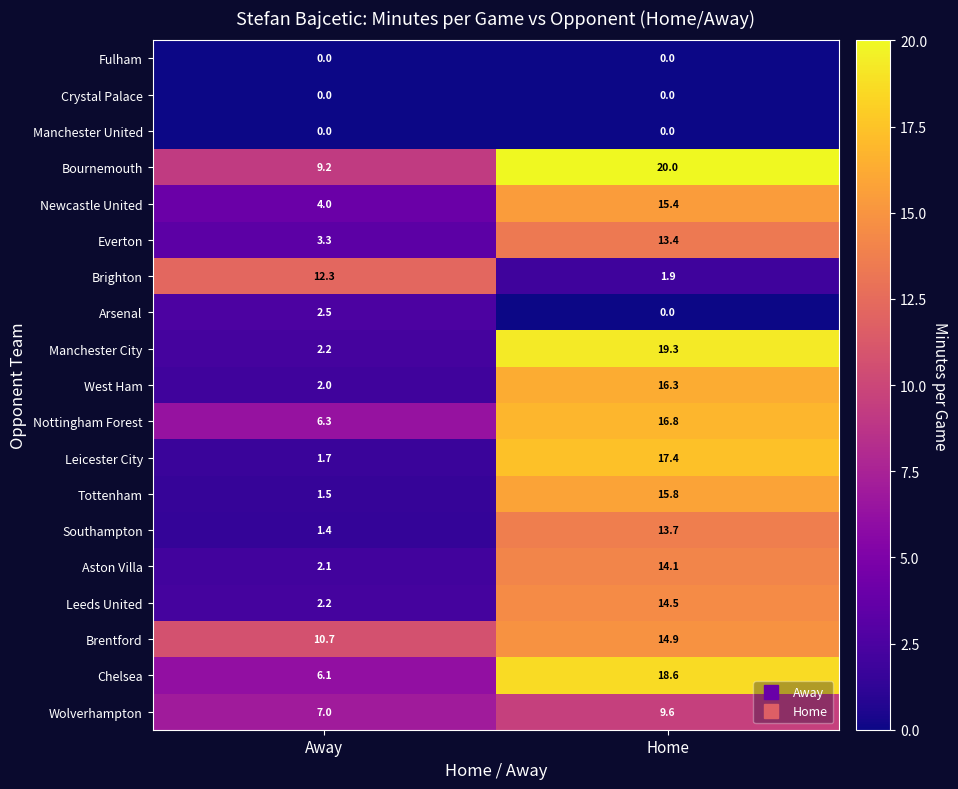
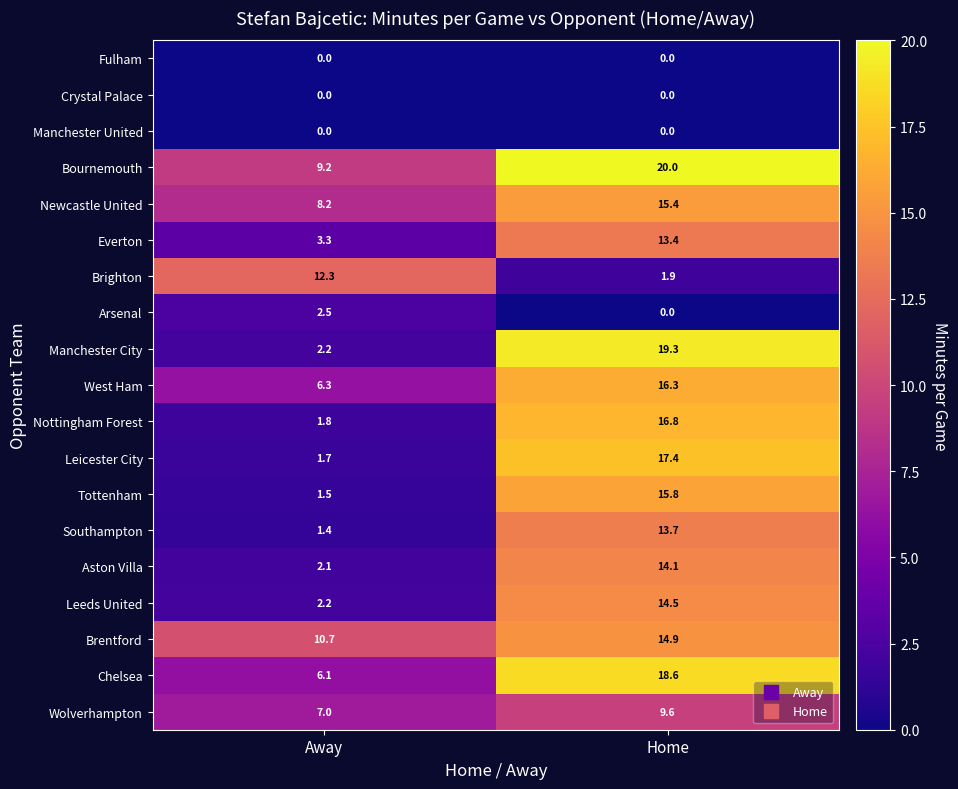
  {
    "Fulham": {
      "Away": 0.0,
      "Home": 0.0
    },
    "Crystal Palace": {
      "Away": 0.0,
      "Home": 0.0
    },
    "Manchester United": {
      "Away": 0.0,
      "Home": 0.0
    },
    "Bournemouth": {
      "Away": 9.2,
      "Home": 20.0
    },
    "Newcastle United": {
-     "Away": 4.0,
+     "Away": 8.2,
      "Home": 15.4
    },
    "Everton": {
      "Away": 3.3,
      "Home": 13.4
    },
    "Brighton": {
      "Away": 12.3,
      "Home": 1.9
    },
    "Arsenal": {
      "Away": 2.5,
      "Home": 0.0
    },
    "Manchester City": {
      "Away": 2.2,
      "Home": 19.3
    },
    "West Ham": {
-     "Away": 2.0,
+     "Away": 6.3,
      "Home": 16.3
    },
    "Nottingham Forest": {
-     "Away": 6.3,
+     "Away": 1.8,
      "Home": 16.8
    },
    "Leicester City": {
      "Away": 1.7,
      "Home": 17.4
    },
    "Tottenham": {
      "Away": 1.5,
      "Home": 15.8
    },
    "Southampton": {
      "Away": 1.4,
      "Home": 13.7
    },
    "Aston Villa": {
      "Away": 2.1,
      "Home": 14.1
    },
    "Leeds United": {
      "Away": 2.2,
      "Home": 14.5
    },
    "Brentford": {
      "Away": 10.7,
      "Home": 14.9
    },
    "Chelsea": {
      "Away": 6.1,
      "Home": 18.6
    },
    "Wolverhampton": {
      "Away": 7.0,
      "Home": 9.6
    }
  }
